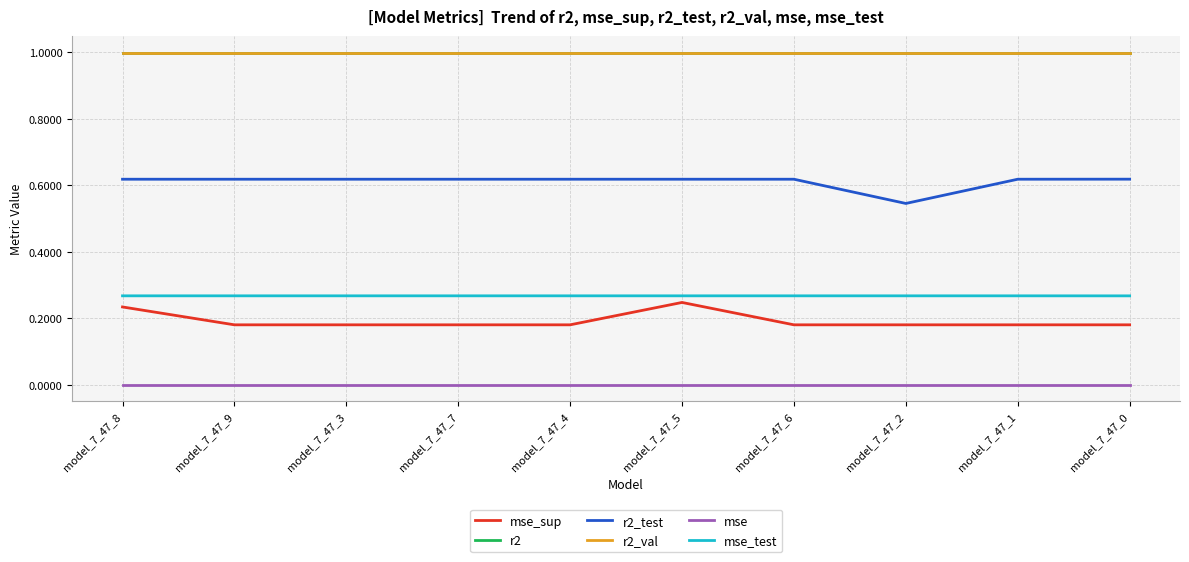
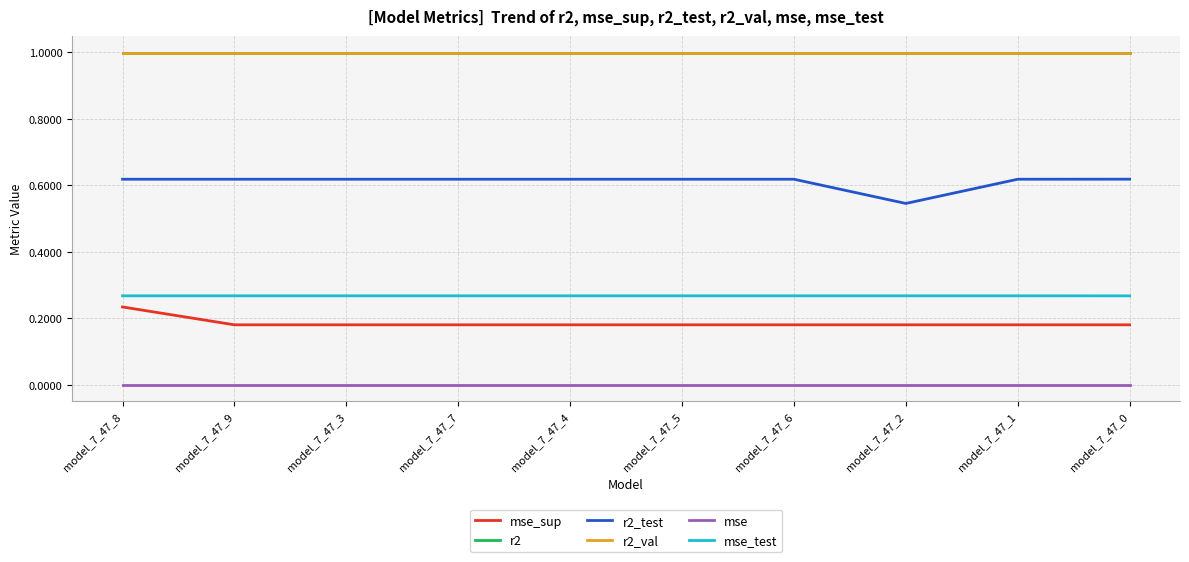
  {
    "mse_sup": {
      "model_7_47_8": 0.23,
      "model_7_47_9": 0.18,
      "model_7_47_3": 0.18,
      "model_7_47_7": 0.18,
      "model_7_47_4": 0.18,
-     "model_7_47_5": 0.25,
+     "model_7_47_5": 0.18,
      "model_7_47_6": 0.18,
      "model_7_47_2": 0.18,
      "model_7_47_1": 0.18,
      "model_7_47_0": 0.18
    },
    "r2_val": {
      "model_7_47_8": 1.00,
      "model_7_47_9": 1.00,
      "model_7_47_3": 1.00,
      "model_7_47_7": 1.00,
      "model_7_47_4": 1.00,
      "model_7_47_5": 1.00,
      "model_7_47_6": 1.00,
      "model_7_47_2": 1.00,
      "model_7_47_1": 1.00,
      "model_7_47_0": 1.00
    },
    "r2_test": {
      "model_7_47_8": 0.62,
      "model_7_47_9": 0.62,
      "model_7_47_3": 0.62,
      "model_7_47_7": 0.62,
      "model_7_47_4": 0.62,
      "model_7_47_5": 0.62,
      "model_7_47_6": 0.62,
      "model_7_47_2": 0.55,
      "model_7_47_1": 0.62,
      "model_7_47_0": 0.62
    },
    "mse": {
      "model_7_47_8": 0.00,
      "model_7_47_9": 0.00,
      "model_7_47_3": 0.00,
      "model_7_47_7": 0.00,
      "model_7_47_4": 0.00,
      "model_7_47_5": 0.00,
      "model_7_47_6": 0.00,
      "model_7_47_2": 0.00,
      "model_7_47_1": 0.00,
      "model_7_47_0": 0.00
    },
    "mse_test": {
      "model_7_47_8": 0.27,
      "model_7_47_9": 0.27,
      "model_7_47_3": 0.27,
      "model_7_47_7": 0.27,
      "model_7_47_4": 0.27,
      "model_7_47_5": 0.27,
      "model_7_47_6": 0.27,
      "model_7_47_2": 0.27,
      "model_7_47_1": 0.27,
      "model_7_47_0": 0.27
    }
  }
